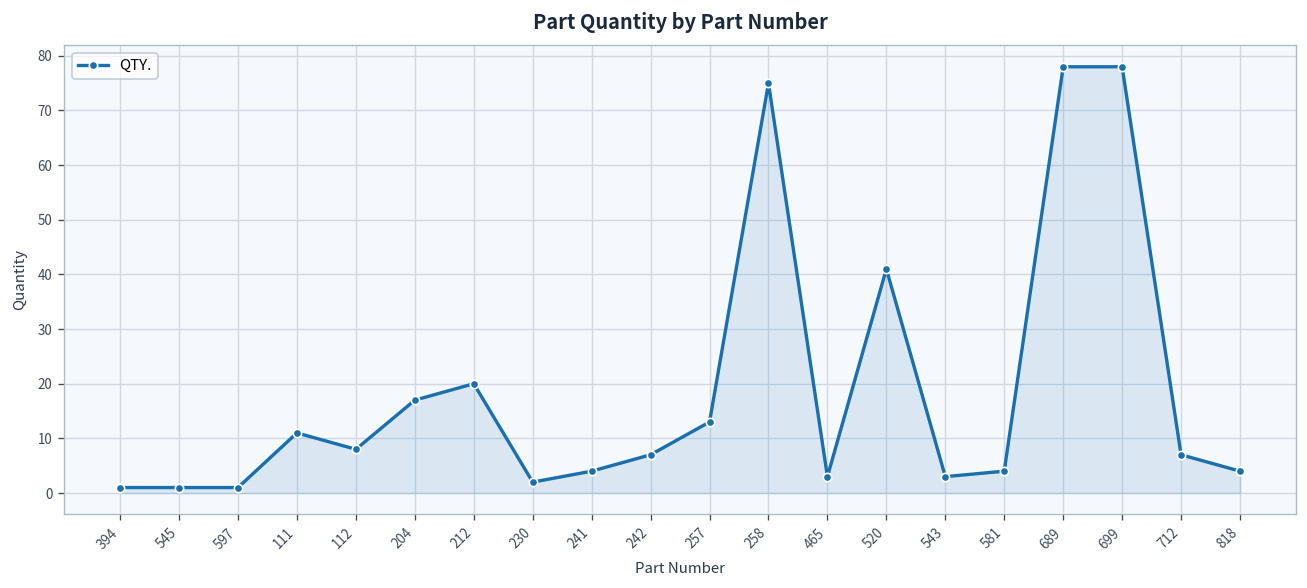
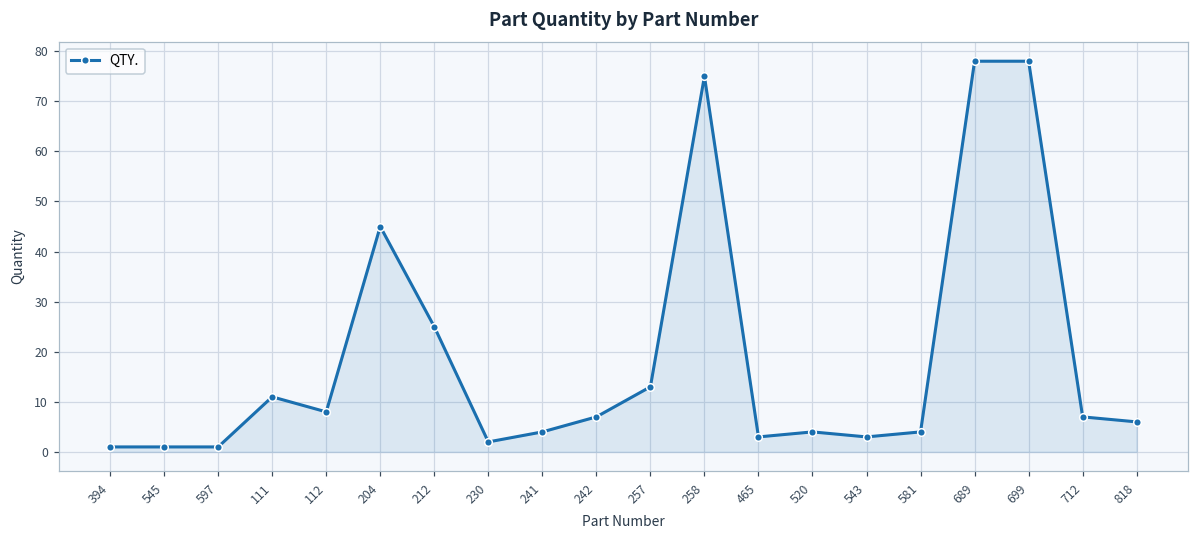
  {
    "394": 1,
    "545": 1,
    "597": 1,
    "111": 11,
    "112": 8,
-   "204": 17,
-   "212": 20,
+   "204": 45,
+   "212": 25,
    "230": 2,
    "241": 4,
    "242": 7,
    "257": 13,
    "258": 75,
    "465": 3,
-   "520": 41,
+   "520": 4,
    "543": 3,
    "581": 4,
    "689": 78,
    "699": 78,
    "712": 7,
-   "818": 4
+   "818": 6
  }
